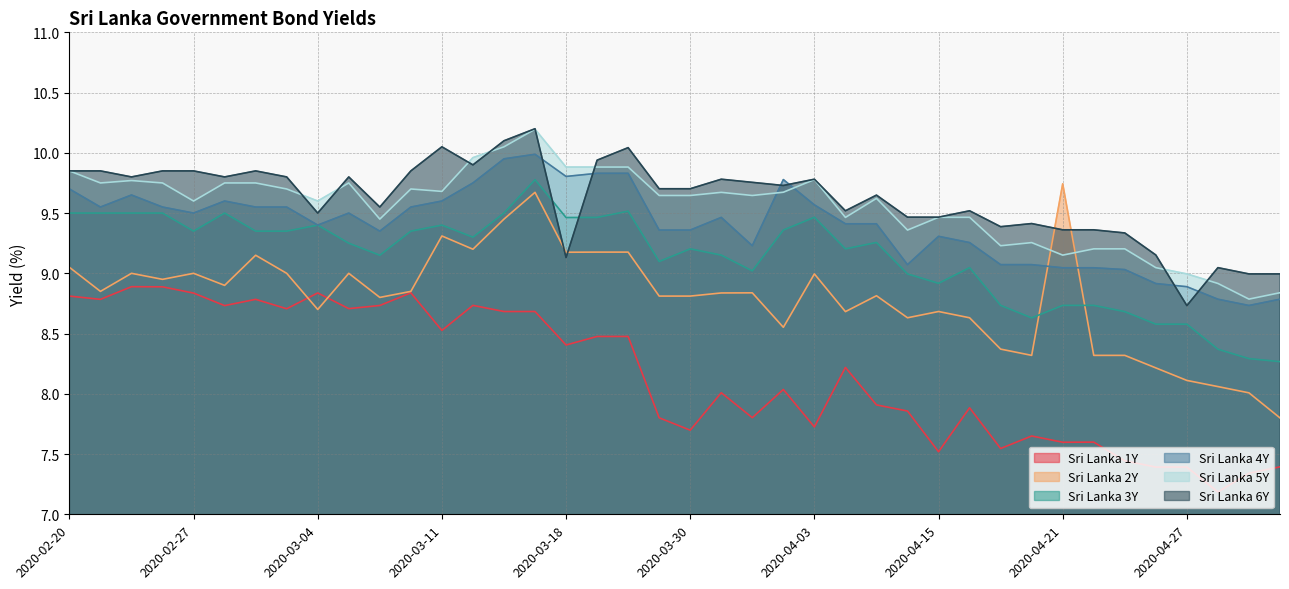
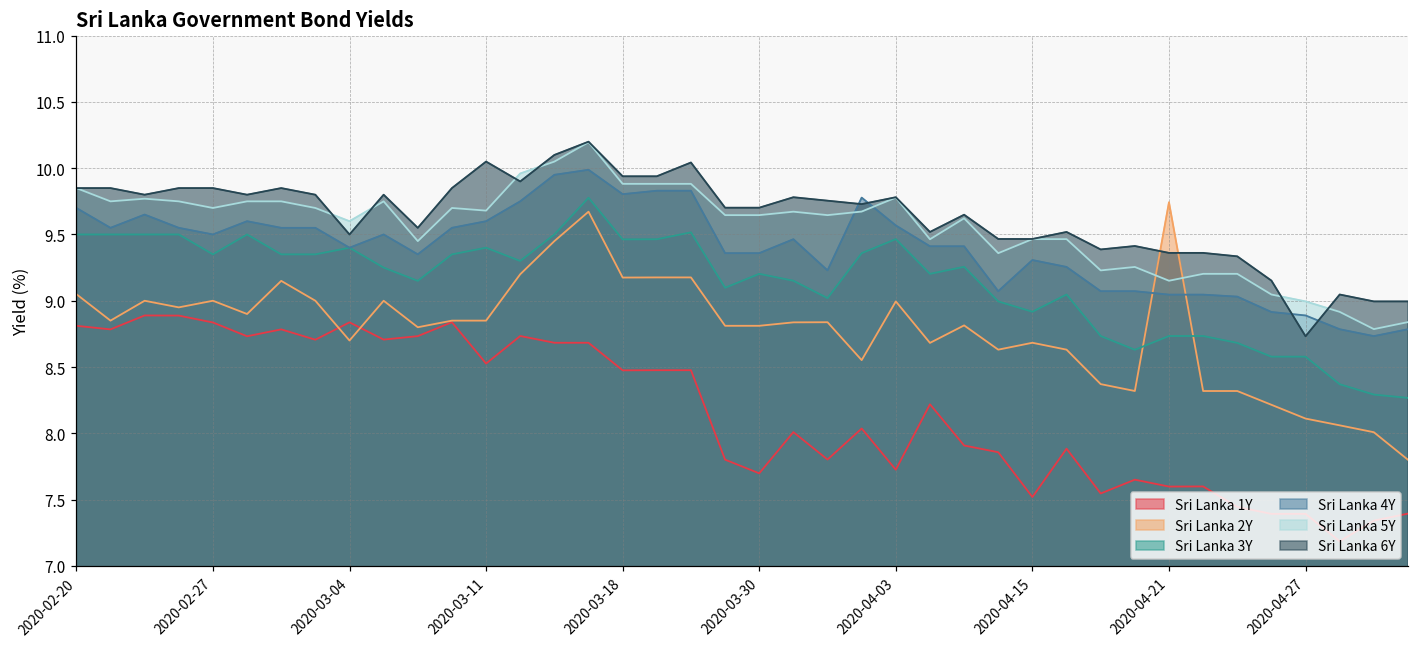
  {
    "Sri Lanka 1Y": {
      "2020-02-20": 8.81,
      "2020-02-27": 8.84,
      "2020-03-04": 8.84,
      "2020-03-11": 8.53,
-     "2020-03-18": 8.41,
+     "2020-03-18": 8.48,
      "2020-03-30": 7.70,
      "2020-04-03": 7.73,
      "2020-04-15": 7.52,
      "2020-04-21": 7.60
    },
    "Sri Lanka 2Y": {
      "2020-02-20": 9.05,
      "2020-02-27": 9.00,
      "2020-03-04": 8.70,
-     "2020-03-11": 9.31,
+     "2020-03-11": 8.85,
      "2020-03-18": 9.18,
      "2020-03-30": 8.81,
      "2020-04-03": 9.00,
      "2020-04-15": 8.68,
      "2020-04-21": 9.74,
      "2020-04-27": 8.11
    },
    "Sri Lanka 5Y": {
-     "2020-02-27": 9.6,
+     "2020-02-27": 9.7,
      "2020-03-04": 9.6,
      "2020-03-11": 9.7,
      "2020-03-18": 9.9,
      "2020-03-30": 9.65,
      "2020-04-21": 9.15,
      "2020-04-27": 9.0
    },
    "Sri Lanka 6Y": {
      "2020-02-27": 9.85,
      "2020-03-04": 9.50,
      "2020-03-11": 10.05,
-     "2020-03-18": 9.13,
+     "2020-03-18": 9.94,
      "2020-03-30": 9.70,
      "2020-04-21": 9.36,
      "2020-04-27": 8.73
    }
  }
